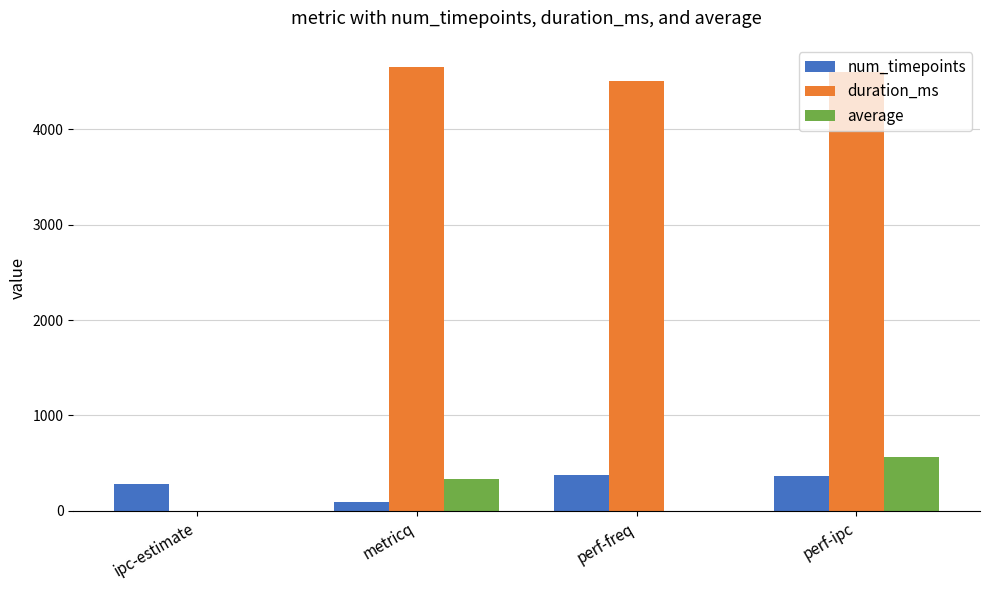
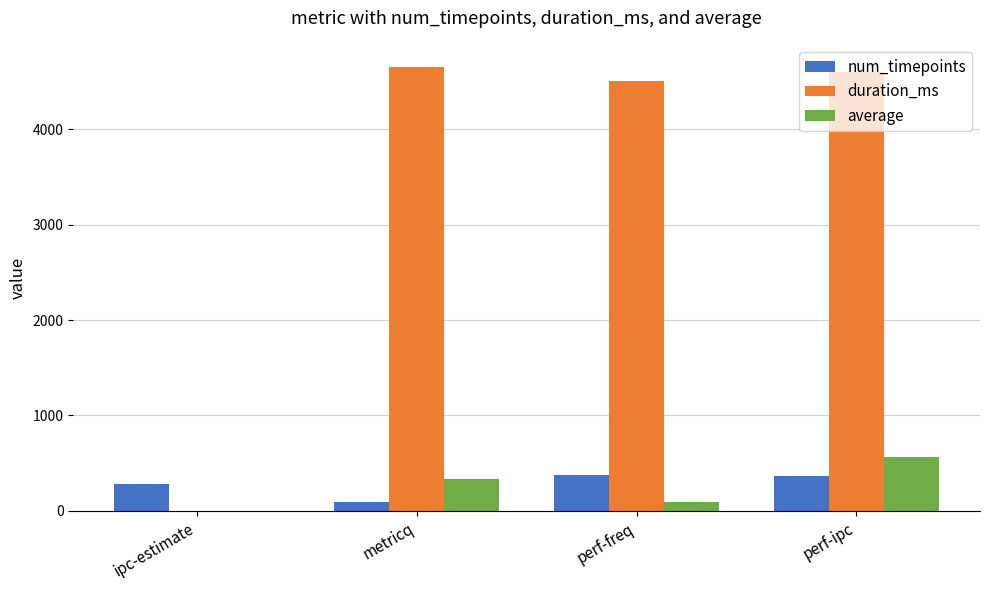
  {
    "num_timepoints": {
      "ipc-estimate": 300,
      "metricq": 100,
      "perf-freq": 400,
      "perf-ipc": 400
    },
    "duration_ms": {
      "ipc-estimate": 0,
      "metricq": 4700,
      "perf-freq": 4500
    },
    "average": {
      "metricq": 300,
-     "perf-freq": 0,
+     "perf-freq": 100,
      "perf-ipc": 600
    }
  }
